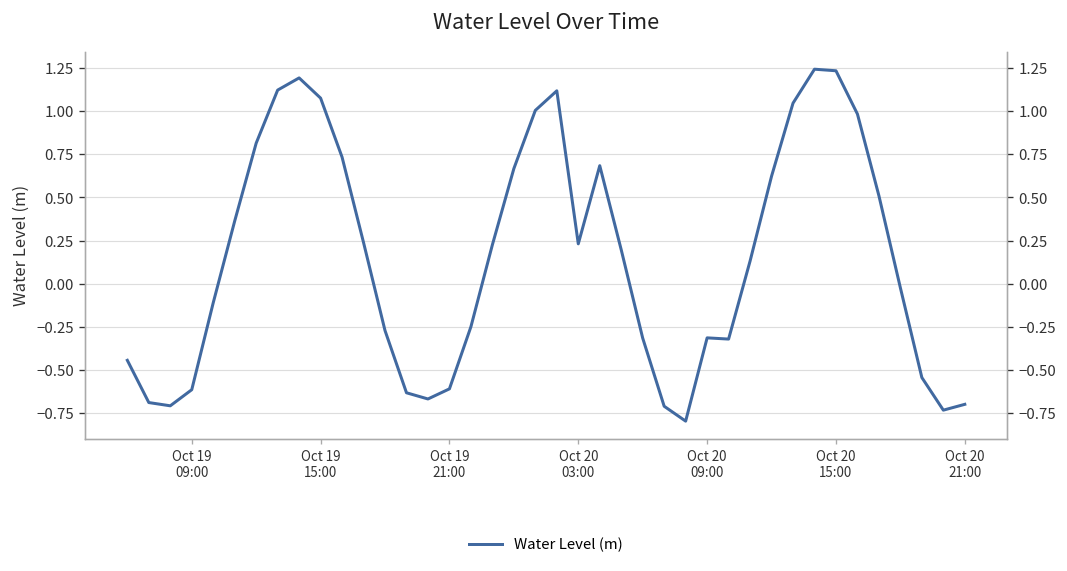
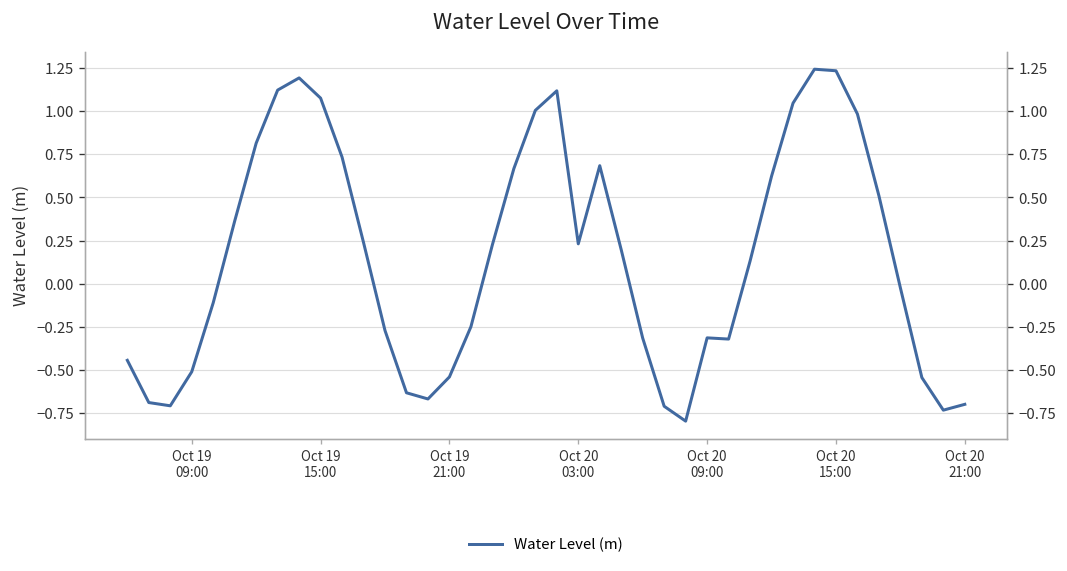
  {
-   "Oct 19 09:00": -0.61,
+   "Oct 19 09:00": -0.51,
    "Oct 19 15:00": 1.08,
-   "Oct 19 21:00": -0.61,
+   "Oct 19 21:00": -0.54,
    "Oct 20 03:00": 0.23,
    "Oct 20 09:00": -0.31,
    "Oct 20 15:00": 1.23,
    "Oct 20 21:00": -0.70
  }
